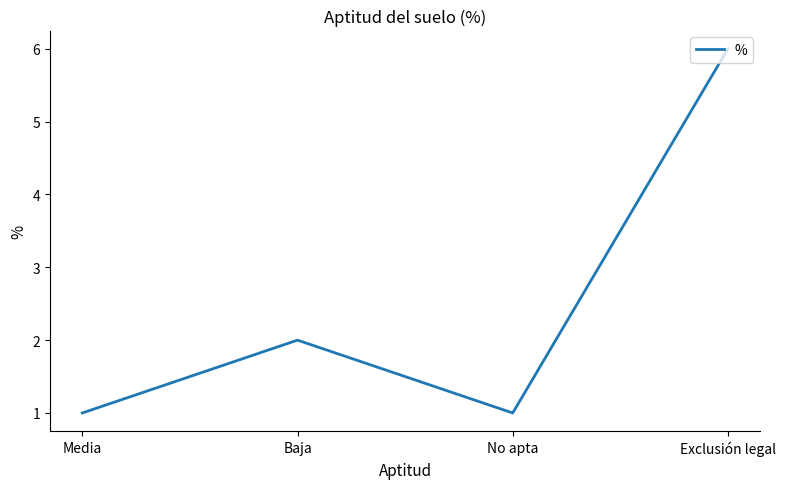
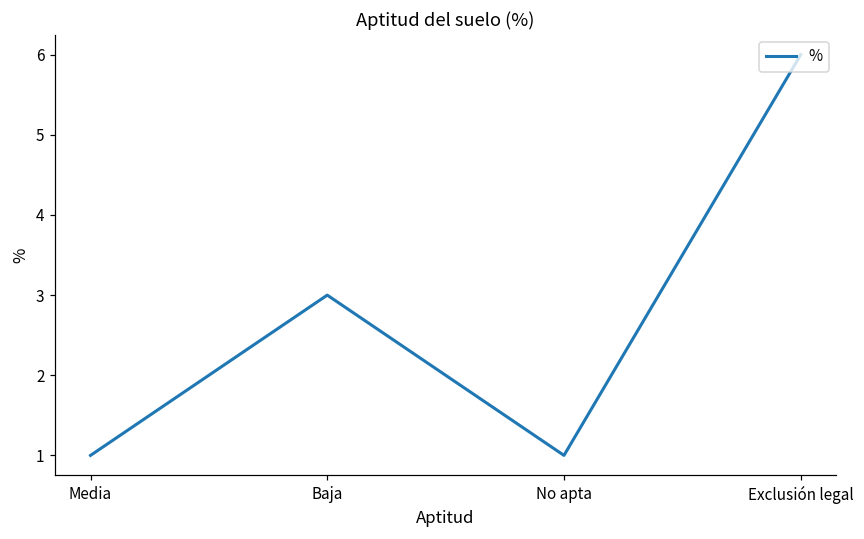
  {
    "Media": 1,
-   "Baja": 2,
+   "Baja": 3,
    "No apta": 1
  }
